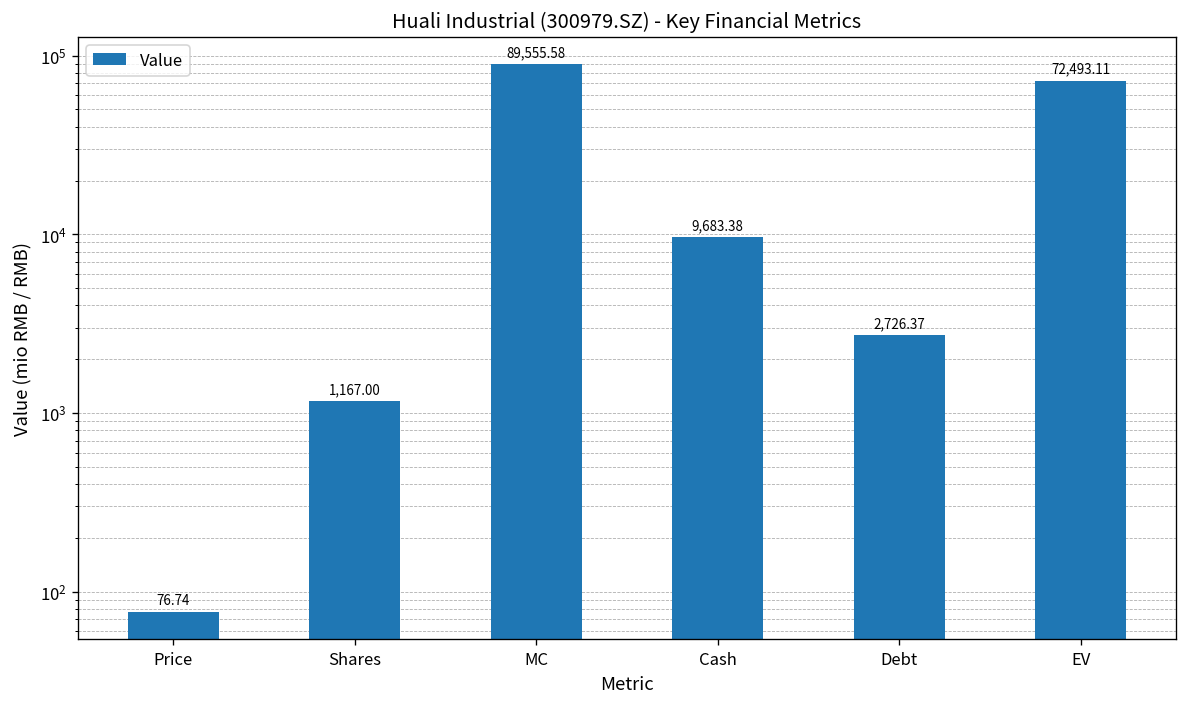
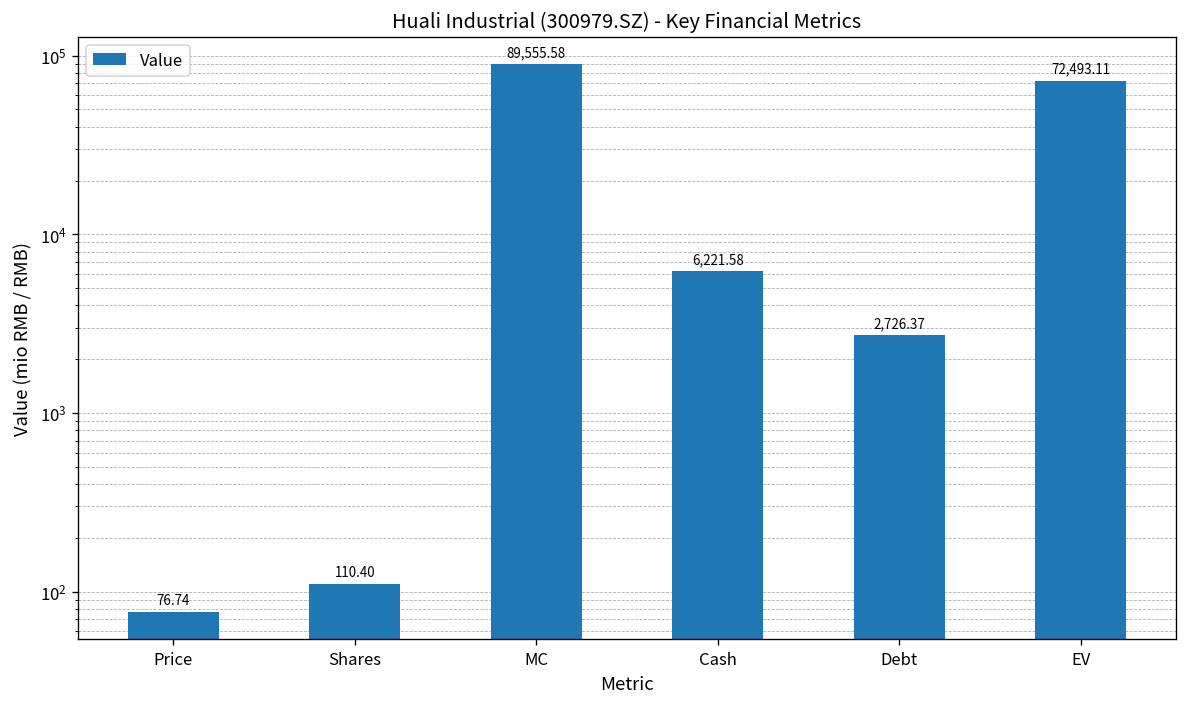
  {
    "Price": "76.74",
-   "Shares": "1,167.00",
+   "Shares": "110.40",
    "MC": "89,555.58",
-   "Cash": "9,683.38",
+   "Cash": "6,221.58",
    "Debt": "2,726.37",
    "EV": "72,493.11"
  }
